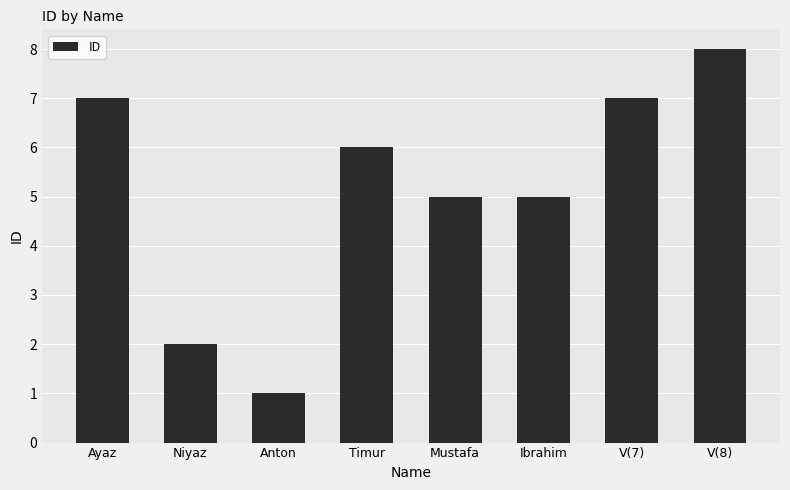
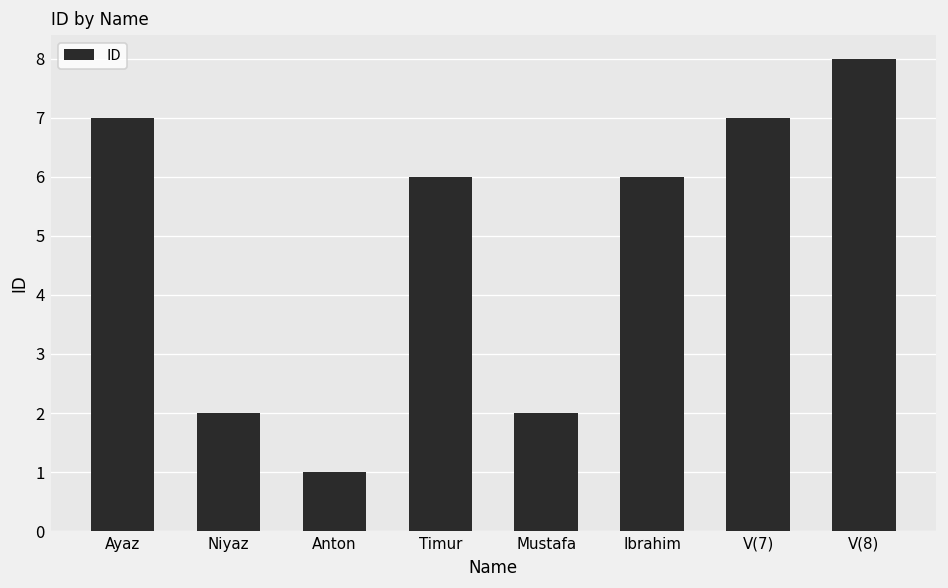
  {
    "Ayaz": 7,
    "Niyaz": 2,
    "Anton": 1,
    "Timur": 6,
-   "Mustafa": 5,
-   "Ibrahim": 5,
+   "Mustafa": 2,
+   "Ibrahim": 6,
    "V(7)": 7,
    "V(8)": 8
  }
